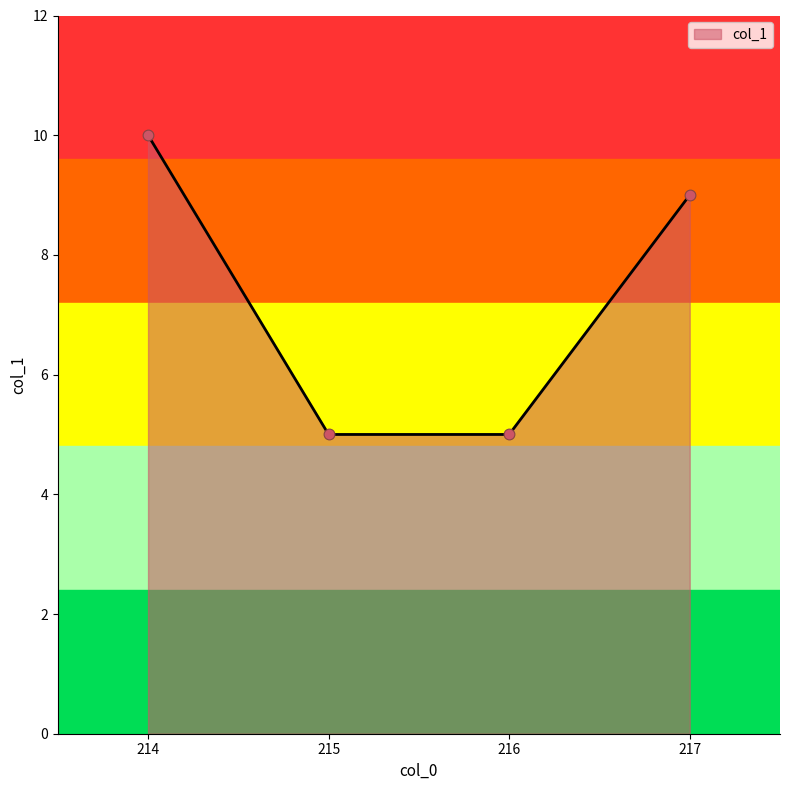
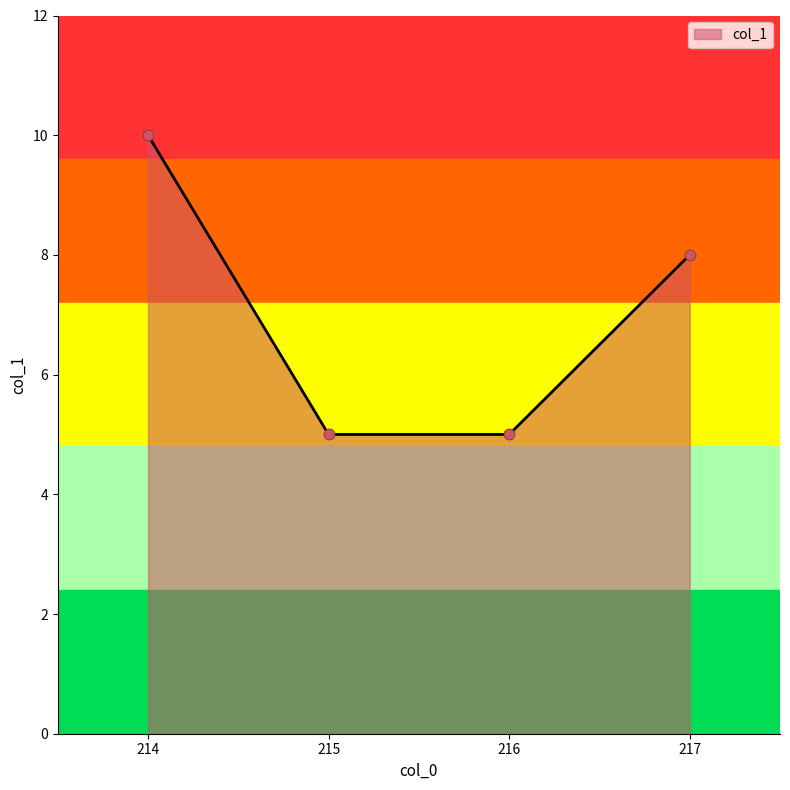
  {
    "214": 10,
    "215": 5,
    "216": 5,
-   "217": 9
+   "217": 8
  }
